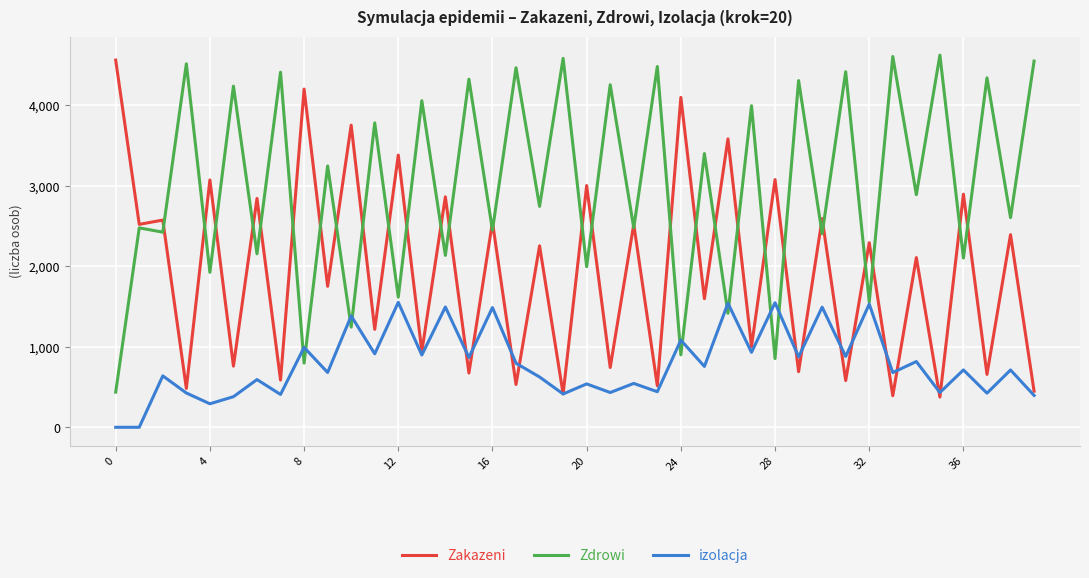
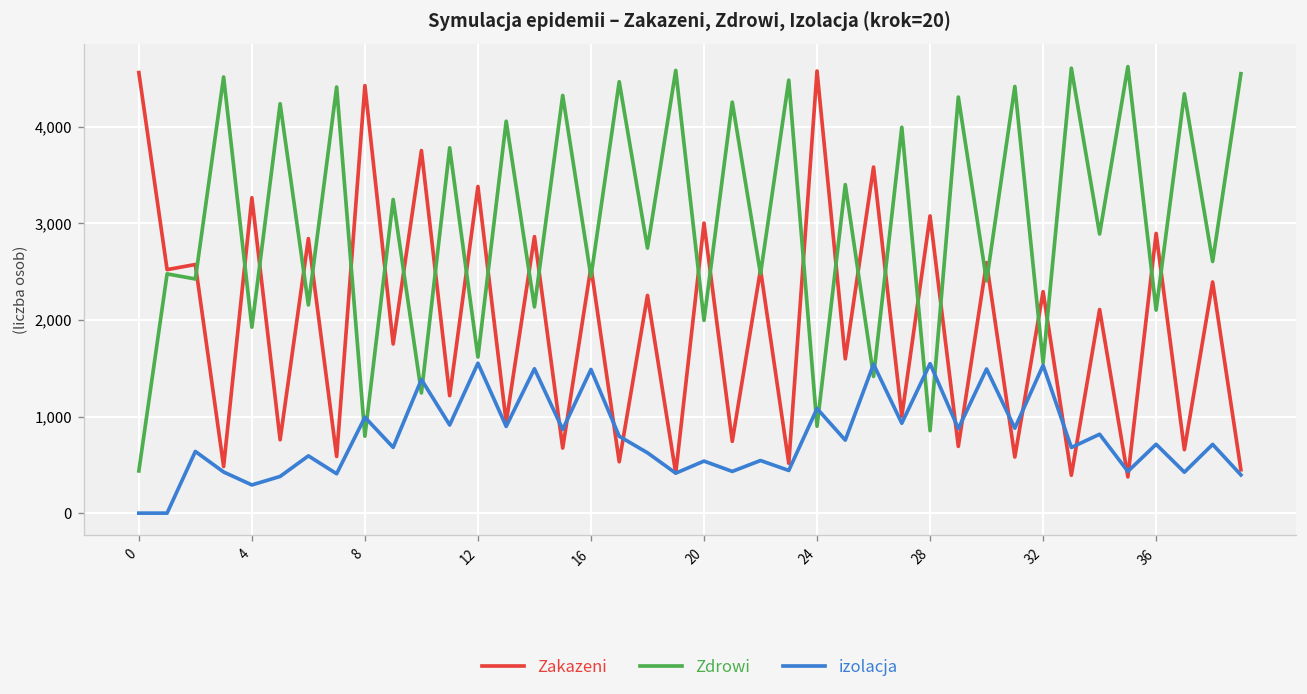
  {
    "Zakazeni": {
      "0": "4,600",
-     "4": "3,100",
-     "8": "4,200",
+     "4": "3,300",
+     "8": "4,400",
      "12": "3,400",
      "16": "2,600",
      "20": "3,000",
-     "24": "4,100",
+     "24": "4,600",
      "28": "3,100",
      "32": "2,300",
      "36": "2,900"
    },
    "Zdrowi": {
      "0": "400",
      "4": "1,900",
      "8": "800",
      "12": "1,600",
      "16": "2,500",
      "20": "2,000",
      "24": "900",
      "28": "900",
      "36": "2,100"
    },
    "izolacja": {
      "0": "0",
      "4": "300",
      "8": "1,000",
      "12": "1,600",
      "16": "1,500",
      "20": "500",
      "24": "1,100",
      "28": "1,500",
      "36": "700"
    }
  }
